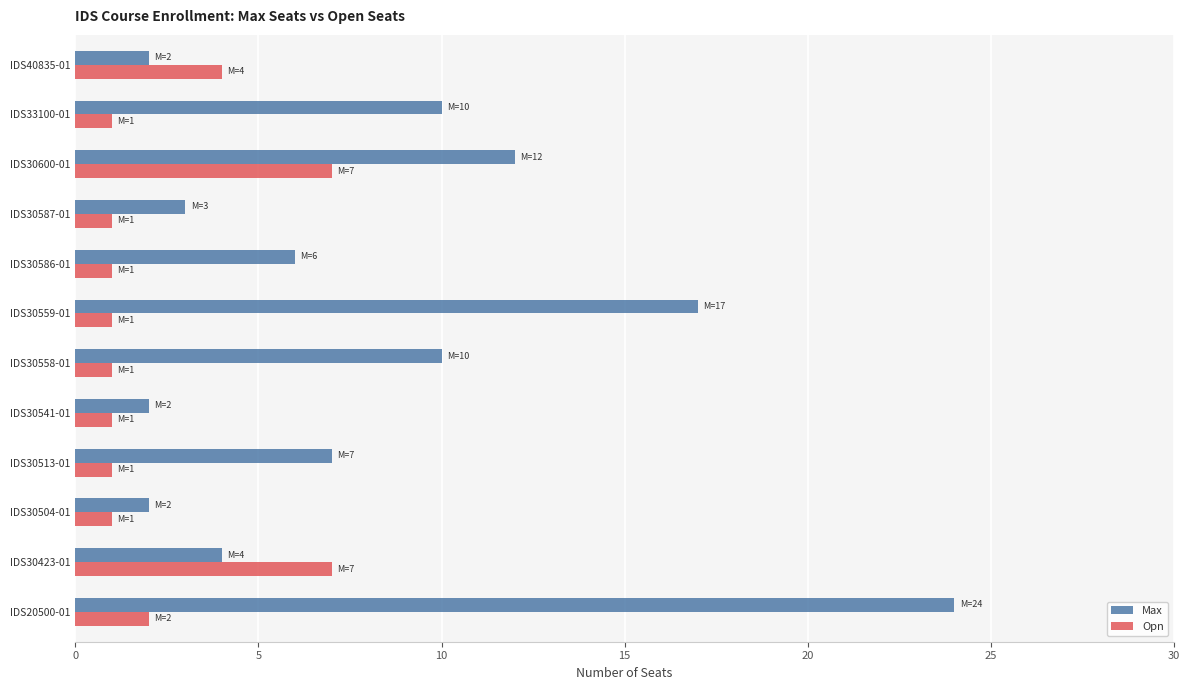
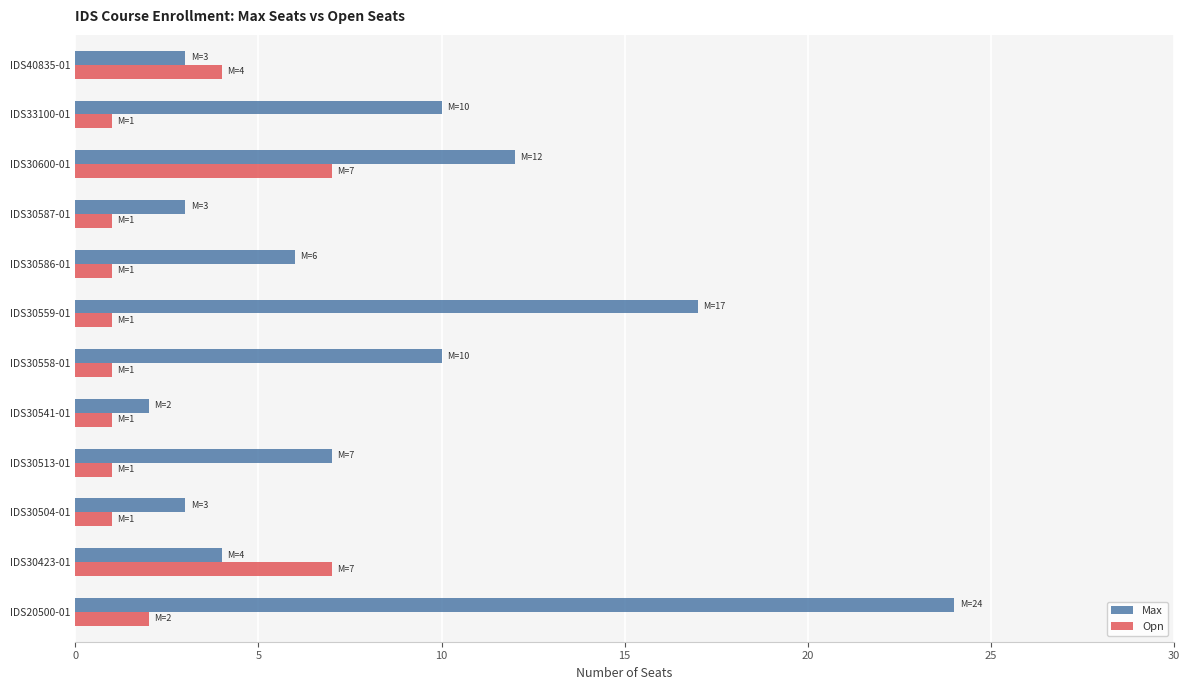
  {
    "Max": {
-     "IDS40835-01": 2,
+     "IDS40835-01": 3,
      "IDS33100-01": 10,
      "IDS30600-01": 12,
      "IDS30587-01": 3,
      "IDS30586-01": 6,
      "IDS30559-01": 17,
      "IDS30558-01": 10,
      "IDS30541-01": 2,
      "IDS30513-01": 7,
-     "IDS30504-01": 2,
+     "IDS30504-01": 3,
      "IDS30423-01": 4,
      "IDS20500-01": 24
    },
    "Opn": {
      "IDS40835-01": 4,
      "IDS33100-01": 1,
      "IDS30600-01": 7,
      "IDS30587-01": 1,
      "IDS30586-01": 1,
      "IDS30559-01": 1,
      "IDS30558-01": 1,
      "IDS30541-01": 1,
      "IDS30513-01": 1,
      "IDS30504-01": 1,
      "IDS30423-01": 7,
      "IDS20500-01": 2
    }
  }
